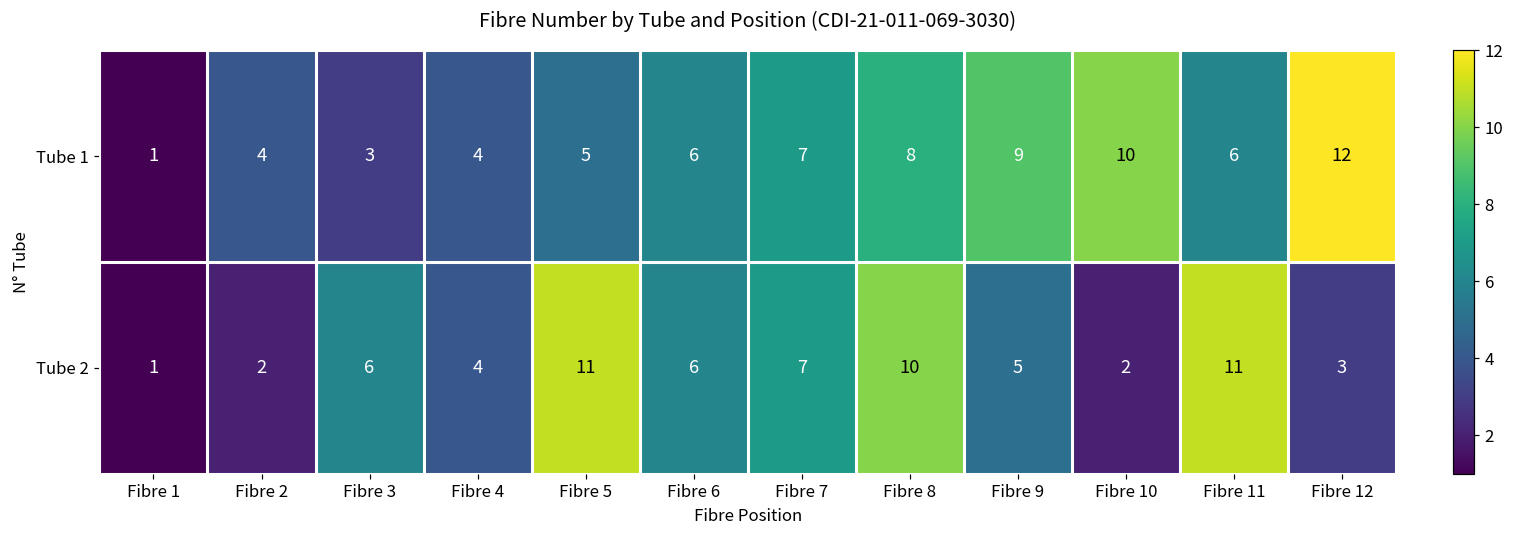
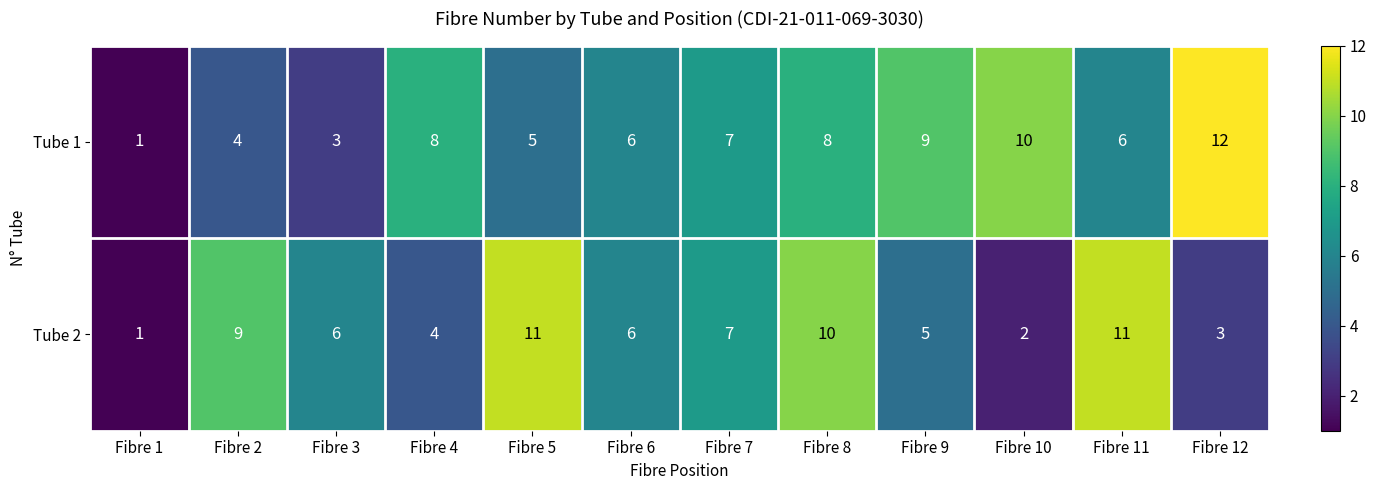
  {
    "Tube 1": {
      "Fibre 1": 1,
      "Fibre 2": 4,
      "Fibre 3": 3,
-     "Fibre 4": 4,
+     "Fibre 4": 8,
      "Fibre 5": 5,
      "Fibre 6": 6,
      "Fibre 7": 7,
      "Fibre 8": 8,
      "Fibre 9": 9,
      "Fibre 10": 10,
      "Fibre 11": 6,
      "Fibre 12": 12
    },
    "Tube 2": {
      "Fibre 1": 1,
-     "Fibre 2": 2,
+     "Fibre 2": 9,
      "Fibre 3": 6,
      "Fibre 4": 4,
      "Fibre 5": 11,
      "Fibre 6": 6,
      "Fibre 7": 7,
      "Fibre 8": 10,
      "Fibre 9": 5,
      "Fibre 10": 2,
      "Fibre 11": 11,
      "Fibre 12": 3
    }
  }
